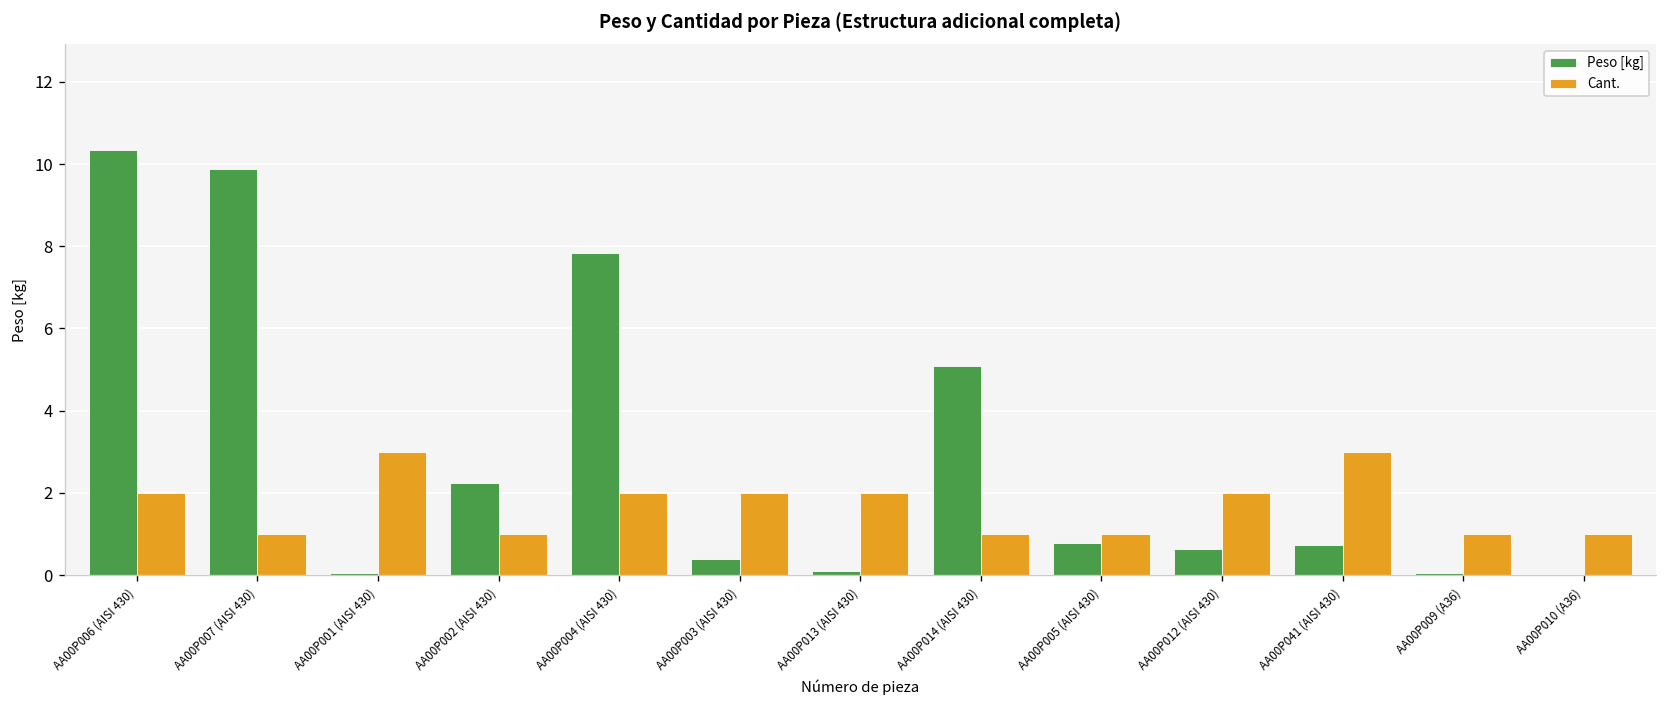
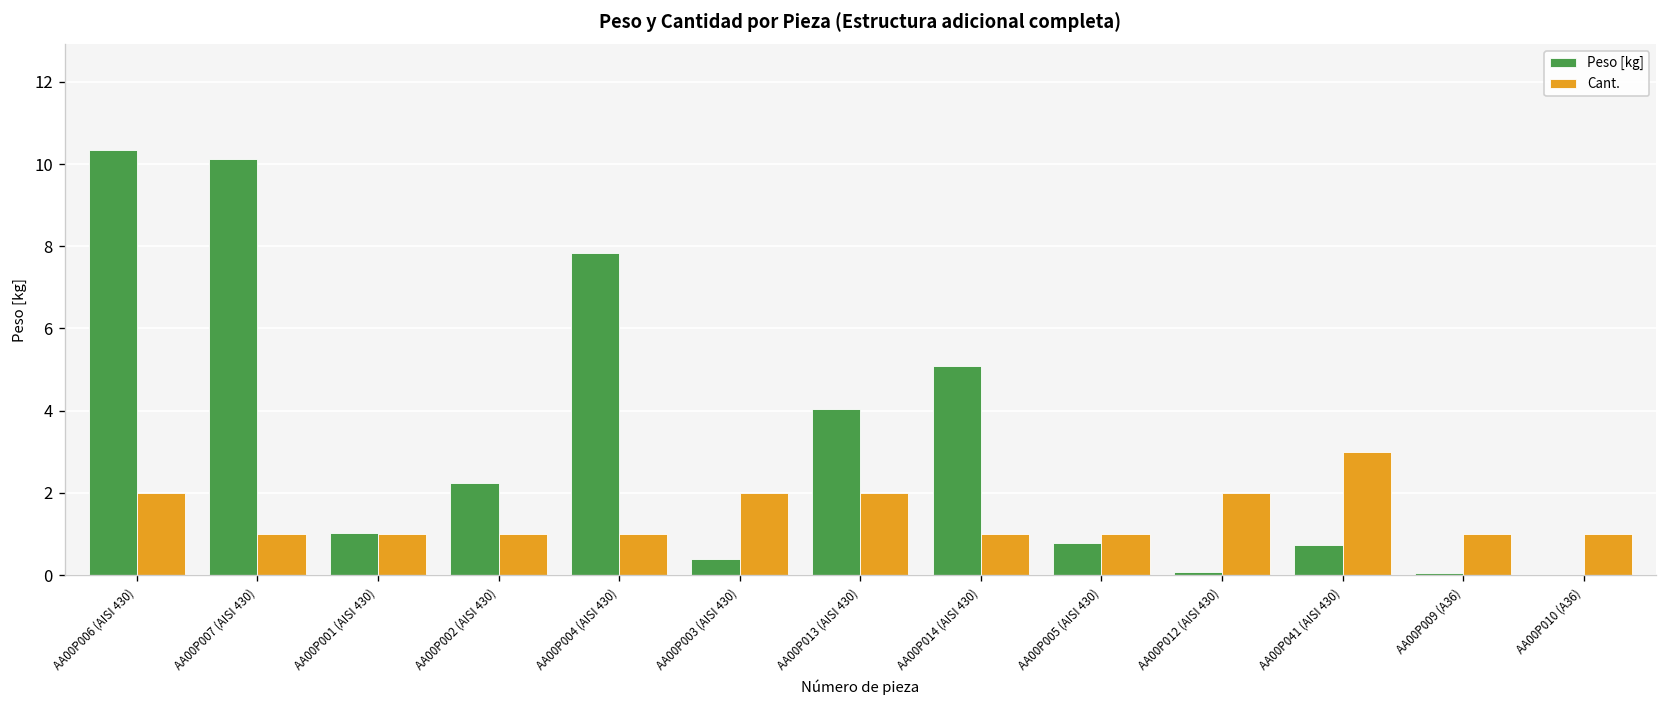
  {
    "Peso [kg]": {
      "AA00P006 (AISI 430)": 10.3,
-     "AA00P007 (AISI 430)": 9.9,
-     "AA00P001 (AISI 430)": 0.0,
+     "AA00P007 (AISI 430)": 10.1,
+     "AA00P001 (AISI 430)": 1.0,
      "AA00P002 (AISI 430)": 2.2,
      "AA00P004 (AISI 430)": 7.8,
      "AA00P003 (AISI 430)": 0.4,
-     "AA00P013 (AISI 430)": 0.1,
+     "AA00P013 (AISI 430)": 4.0,
      "AA00P014 (AISI 430)": 5.1,
      "AA00P005 (AISI 430)": 0.8,
-     "AA00P012 (AISI 430)": 0.6,
+     "AA00P012 (AISI 430)": 0.1,
      "AA00P041 (AISI 430)": 0.7
    },
    "Cant.": {
      "AA00P006 (AISI 430)": 2,
      "AA00P007 (AISI 430)": 1,
-     "AA00P001 (AISI 430)": 3,
+     "AA00P001 (AISI 430)": 1,
      "AA00P002 (AISI 430)": 1,
-     "AA00P004 (AISI 430)": 2,
+     "AA00P004 (AISI 430)": 1,
      "AA00P003 (AISI 430)": 2,
      "AA00P013 (AISI 430)": 2,
      "AA00P014 (AISI 430)": 1,
      "AA00P005 (AISI 430)": 1,
      "AA00P012 (AISI 430)": 2,
      "AA00P041 (AISI 430)": 3,
      "AA00P009 (A36)": 1,
      "AA00P010 (A36)": 1
    }
  }
